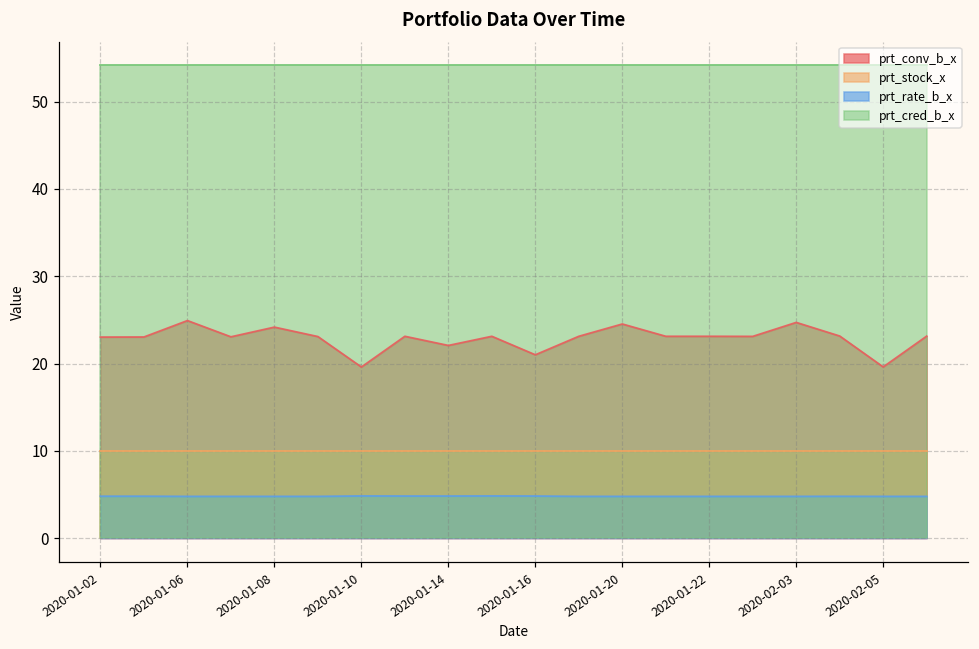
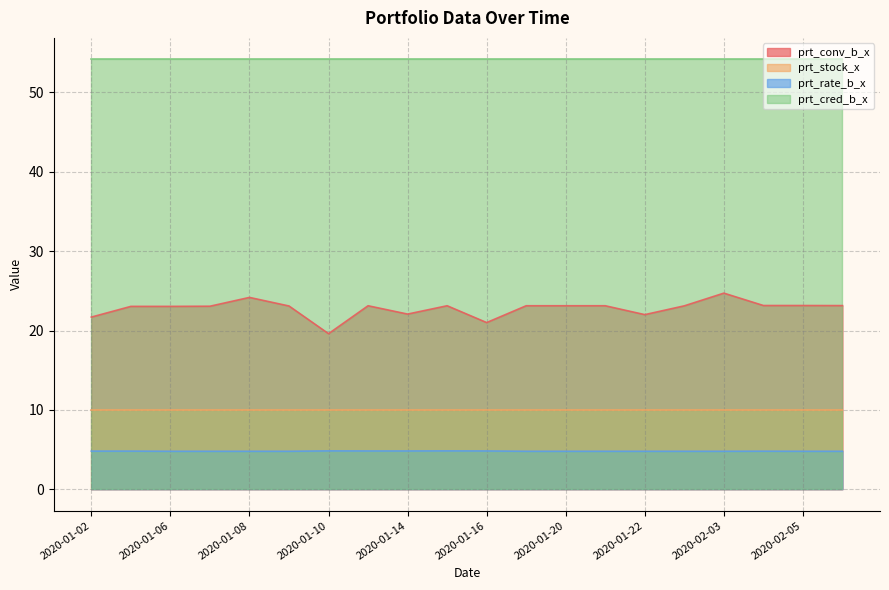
  {
    "prt_conv_b_x": {
-     "2020-01-02": 23,
-     "2020-01-06": 25,
+     "2020-01-02": 22,
+     "2020-01-06": 23,
      "2020-01-08": 24,
      "2020-01-10": 20,
      "2020-01-14": 22,
      "2020-01-16": 21,
-     "2020-01-20": 25,
-     "2020-01-22": 23,
+     "2020-01-20": 23,
+     "2020-01-22": 22,
      "2020-02-03": 25,
-     "2020-02-05": 20
+     "2020-02-05": 23
    },
    "prt_stock_x": {
      "2020-01-02": 10,
      "2020-01-06": 10,
      "2020-01-08": 10,
      "2020-01-10": 10,
      "2020-01-14": 10,
      "2020-01-16": 10,
      "2020-01-20": 10,
      "2020-01-22": 10,
      "2020-02-03": 10,
      "2020-02-05": 10
    },
    "prt_rate_b_x": {
      "2020-01-02": 5,
      "2020-01-06": 5,
      "2020-01-08": 5,
      "2020-01-10": 5,
      "2020-01-14": 5,
      "2020-01-16": 5,
      "2020-01-20": 5,
      "2020-01-22": 5,
      "2020-02-03": 5,
      "2020-02-05": 5
    },
    "prt_cred_b_x": {
      "2020-01-02": 54,
      "2020-01-06": 54,
      "2020-01-08": 54,
      "2020-01-10": 54,
      "2020-01-14": 54,
      "2020-01-16": 54,
      "2020-01-20": 54,
      "2020-01-22": 54,
      "2020-02-03": 54
    }
  }
